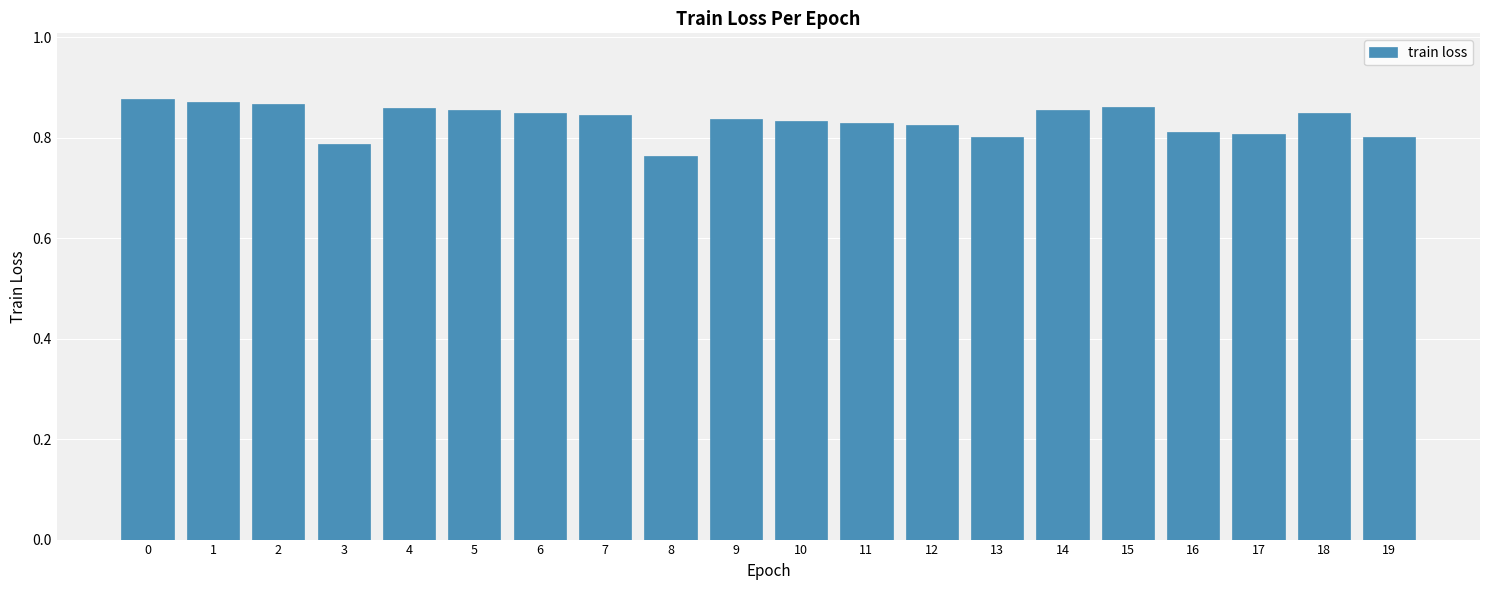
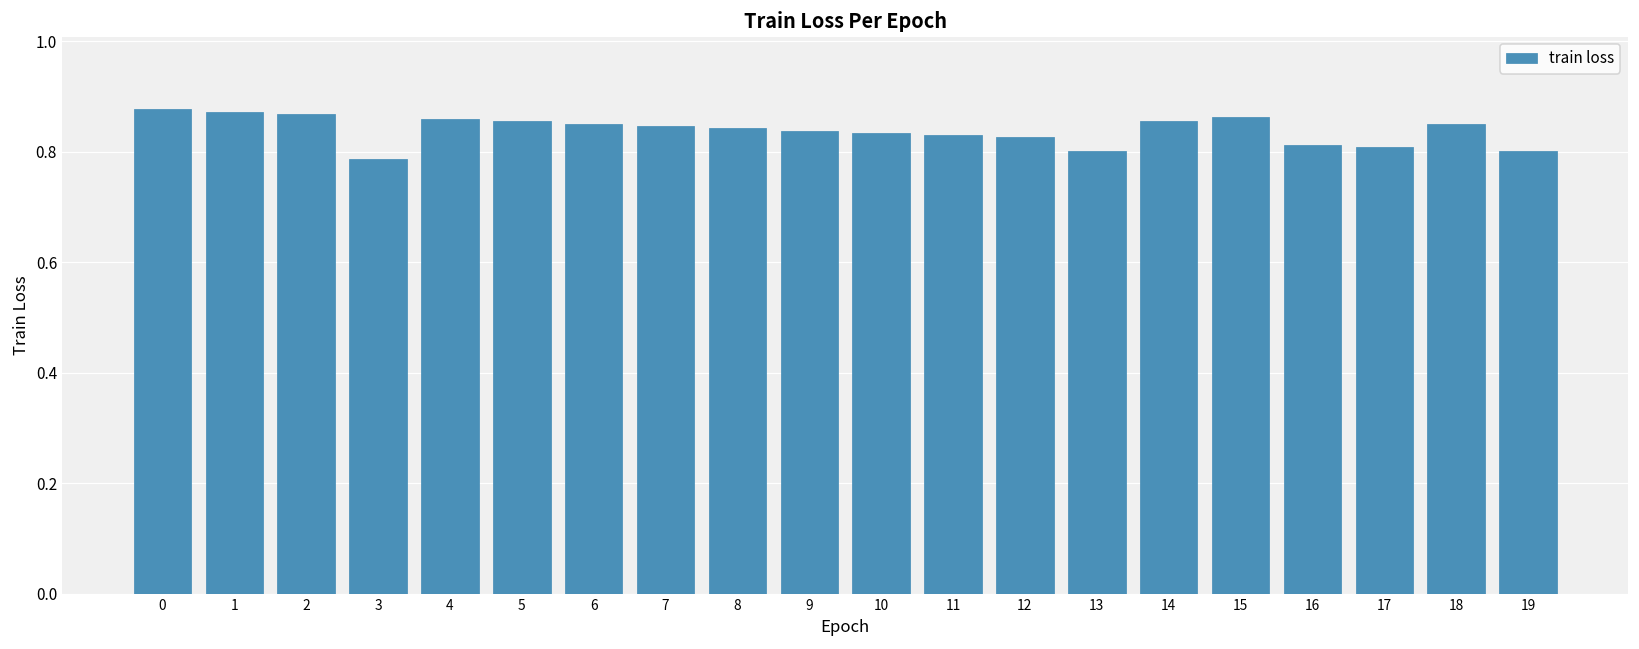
  {
    "0": 0.88,
    "1": 0.87,
    "2": 0.87,
    "3": 0.79,
    "4": 0.86,
    "5": 0.85,
    "6": 0.85,
    "7": 0.85,
-   "8": 0.76,
+   "8": 0.84,
    "9": 0.84,
    "10": 0.83,
    "11": 0.83,
    "12": 0.83,
    "13": 0.80,
    "14": 0.85,
    "15": 0.86,
    "16": 0.81,
    "17": 0.81,
    "18": 0.85,
    "19": 0.80
  }
